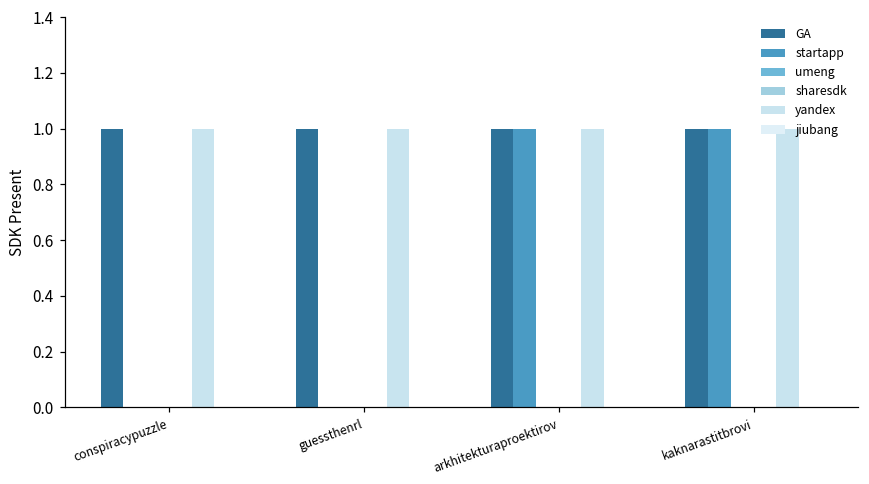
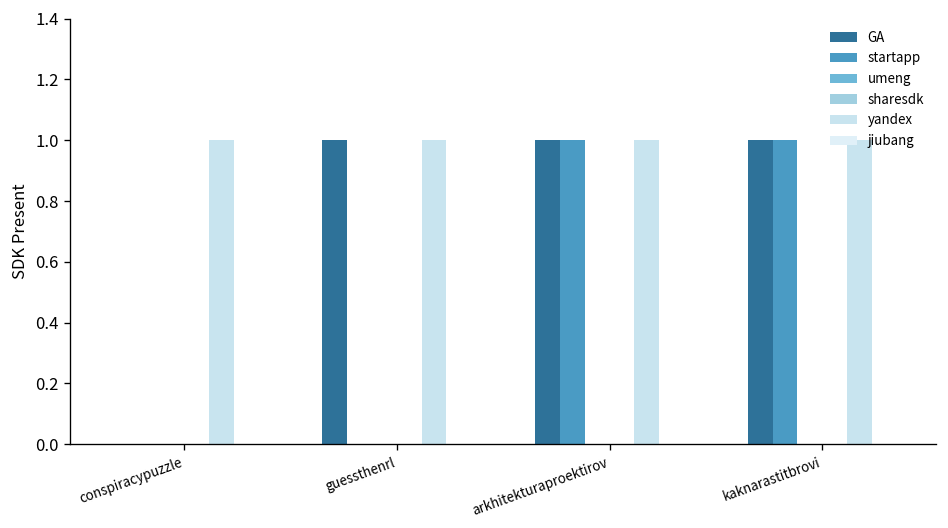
  {
    "GA": {
-     "conspiracypuzzle": 1,
+     "conspiracypuzzle": 0,
      "guessthenrl": 1,
      "arkhitekturaproektirov": 1,
      "kaknarastitbrovi": 1
    }
  }
